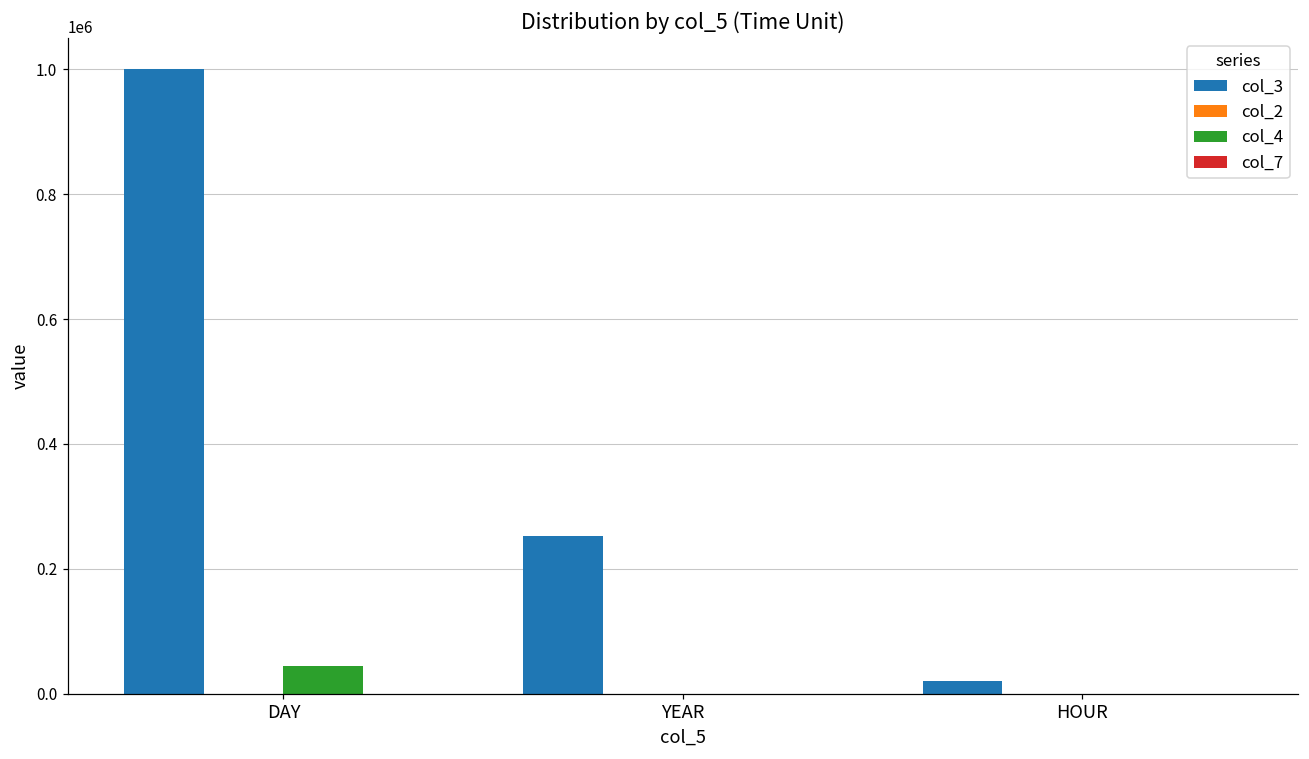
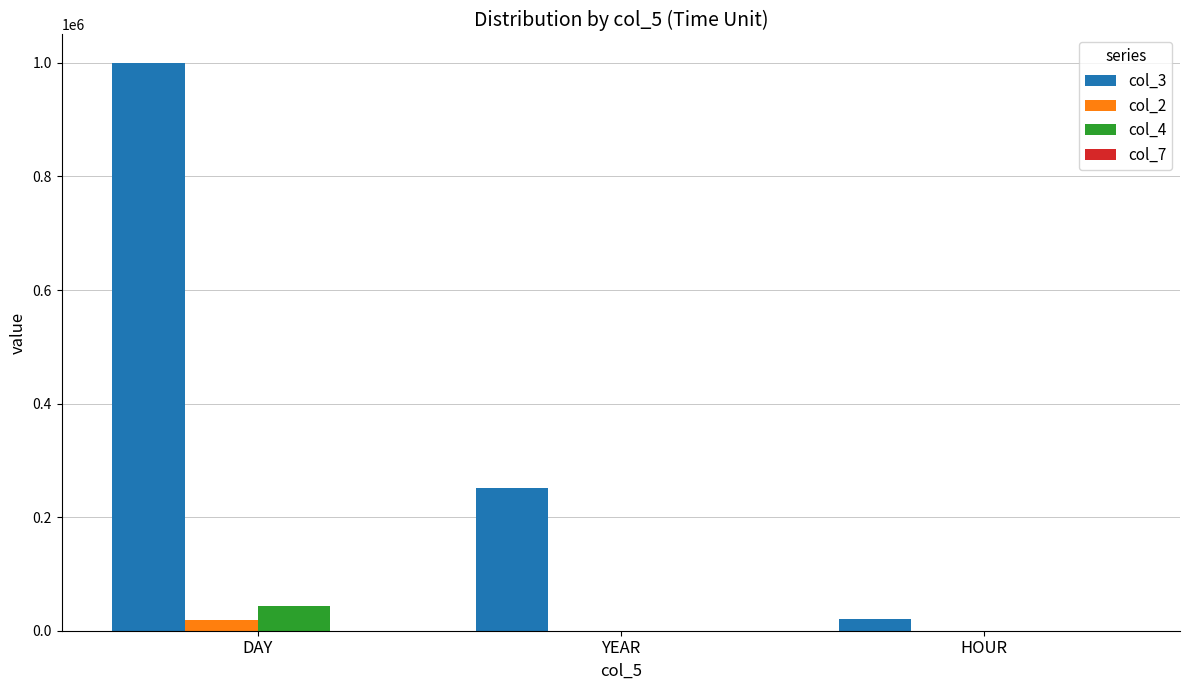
  {
    "col_3": {
      "DAY": 1000000,
      "YEAR": 250000,
      "HOUR": 20000
    },
    "col_2": {
-     "DAY": 0
+     "DAY": 20000
    },
    "col_4": {
      "DAY": 40000
    }
  }
